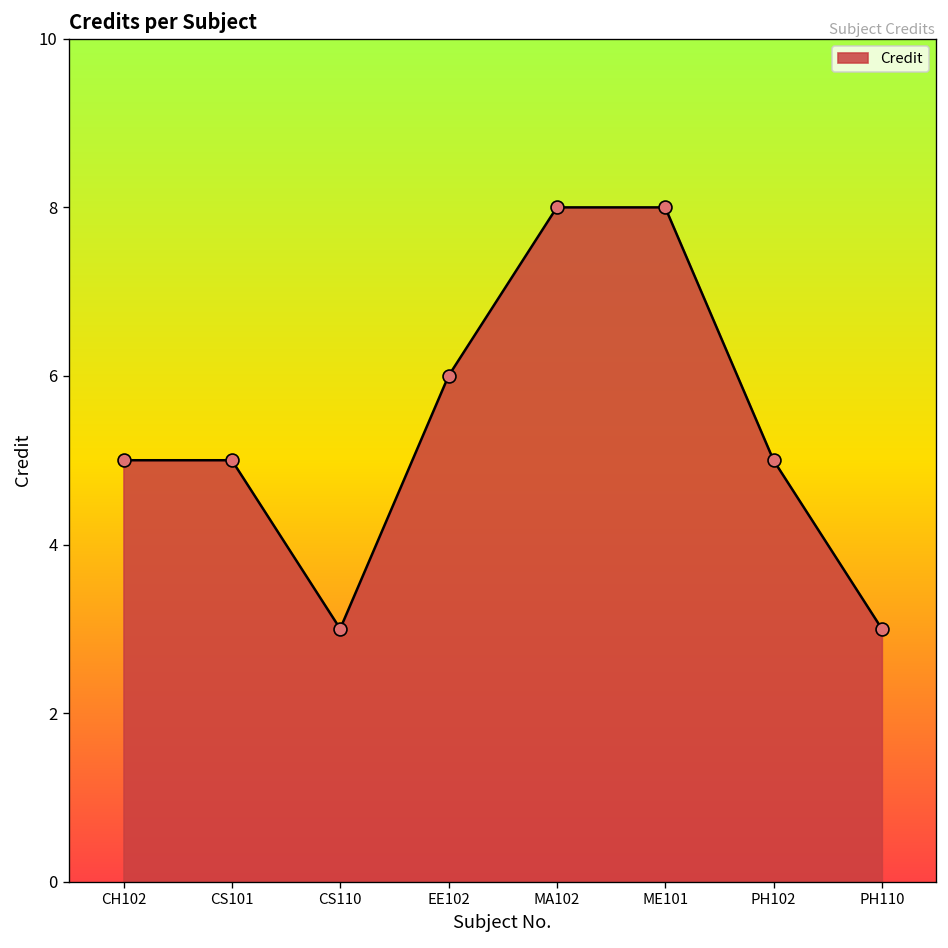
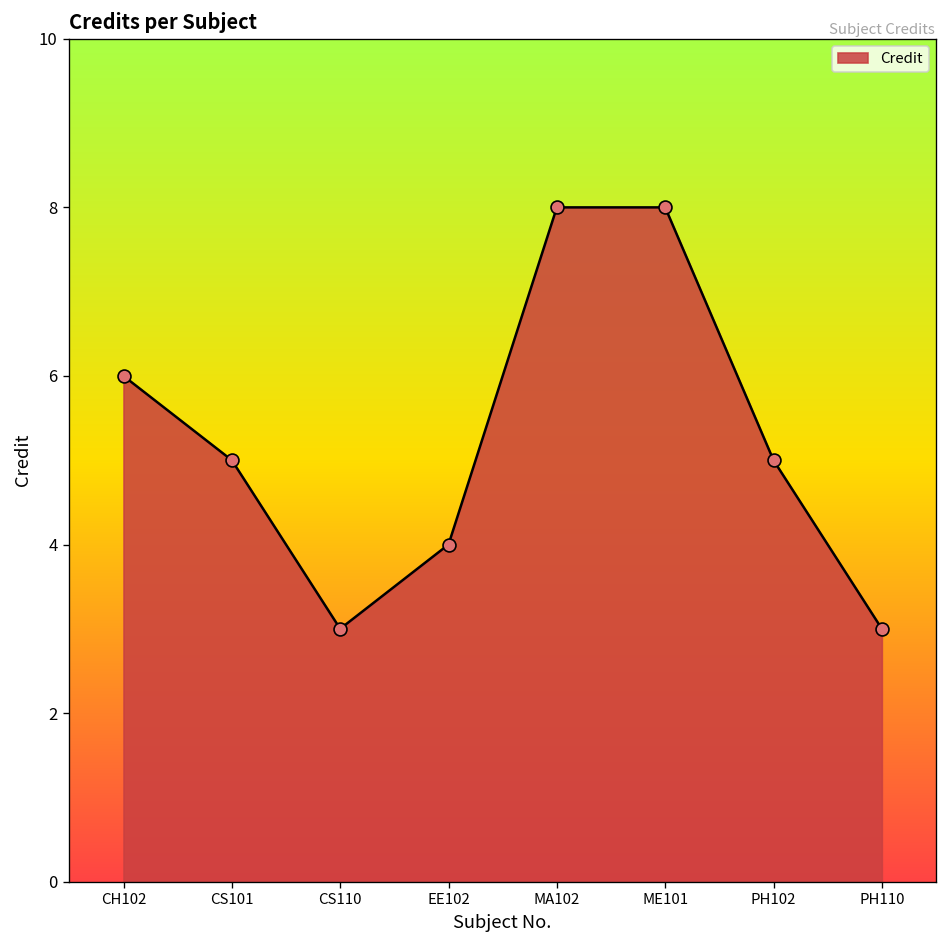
  {
-   "CH102": 5,
+   "CH102": 6,
    "CS101": 5,
    "CS110": 3,
-   "EE102": 6,
+   "EE102": 4,
    "MA102": 8,
    "ME101": 8,
    "PH102": 5,
    "PH110": 3
  }
